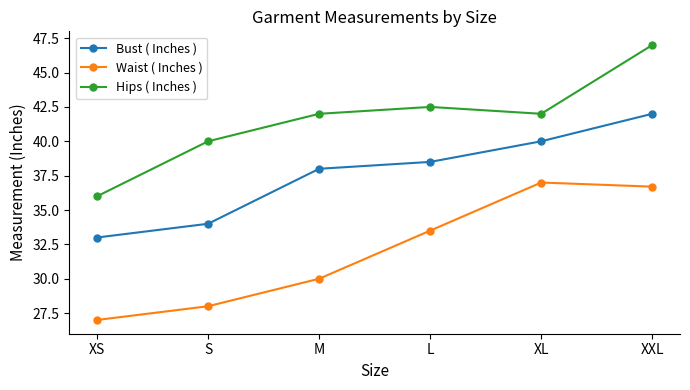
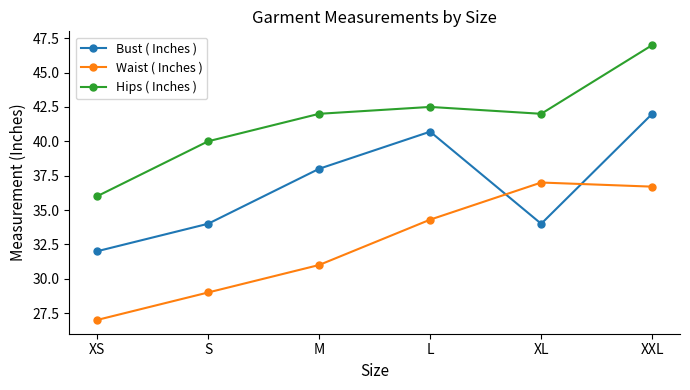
  {
    "Bust ( Inches )": {
-     "XS": 33,
+     "XS": 32,
      "S": 34.0,
      "M": 38.0,
-     "L": 38.5,
-     "XL": 40,
+     "L": 40.7,
+     "XL": 34,
      "XXL": 42.0
    },
    "Waist ( Inches )": {
      "XS": 27.0,
-     "S": 28,
-     "M": 30,
-     "L": 33.5,
+     "S": 29,
+     "M": 31,
+     "L": 34.3,
      "XL": 37.0,
      "XXL": 36.7
    },
    "Hips ( Inches )": {
      "XS": 36.0,
      "S": 40.0,
      "M": 42.0,
      "L": 42.5,
      "XL": 42.0,
      "XXL": 47.0
    }
  }
